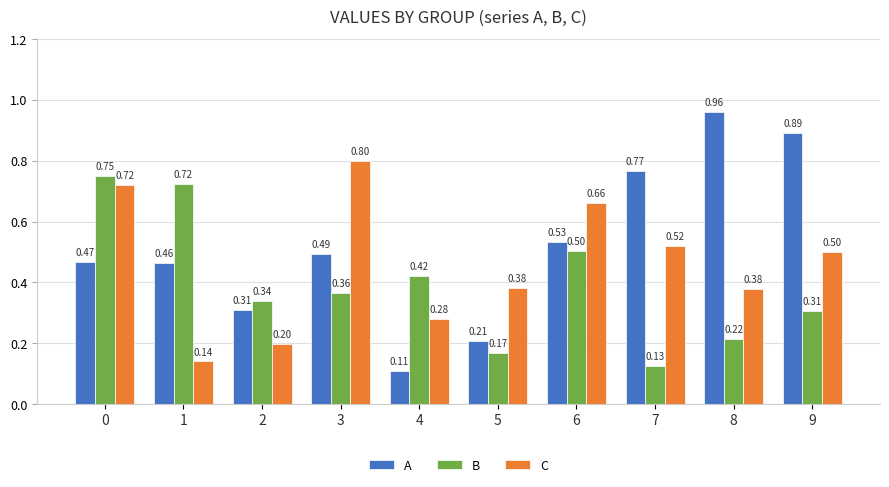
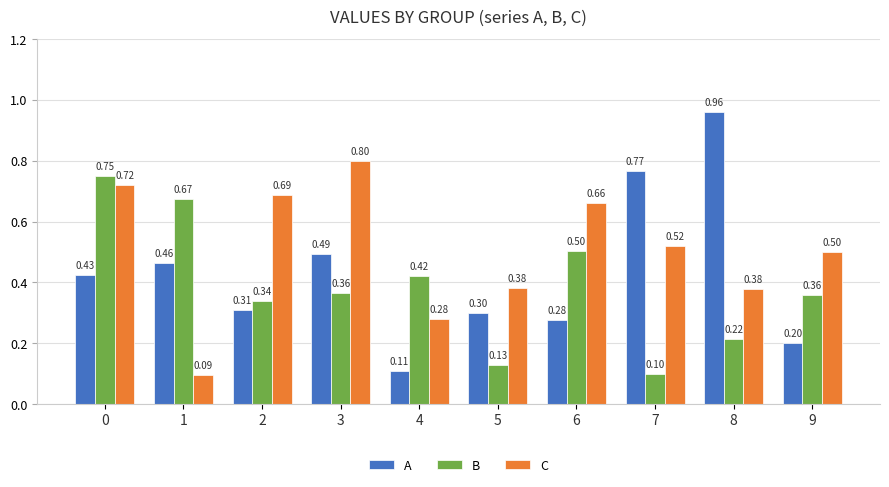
  {
    "A": {
-     "0": 0.47,
+     "0": 0.43,
      "1": 0.46,
      "2": 0.31,
      "3": 0.49,
      "4": 0.11,
-     "5": 0.21,
-     "6": 0.53,
+     "5": 0.30,
+     "6": 0.28,
      "7": 0.77,
      "8": 0.96,
-     "9": 0.89
+     "9": 0.20
    },
    "B": {
      "0": 0.75,
-     "1": 0.72,
+     "1": 0.67,
      "2": 0.34,
      "3": 0.36,
      "4": 0.42,
-     "5": 0.17,
+     "5": 0.13,
      "6": 0.50,
-     "7": 0.13,
+     "7": 0.10,
      "8": 0.22,
-     "9": 0.31
+     "9": 0.36
    },
    "C": {
      "0": 0.72,
-     "1": 0.14,
-     "2": 0.20,
+     "1": 0.09,
+     "2": 0.69,
      "3": 0.80,
      "4": 0.28,
      "5": 0.38,
      "6": 0.66,
      "7": 0.52,
      "8": 0.38,
      "9": 0.50
    }
  }
